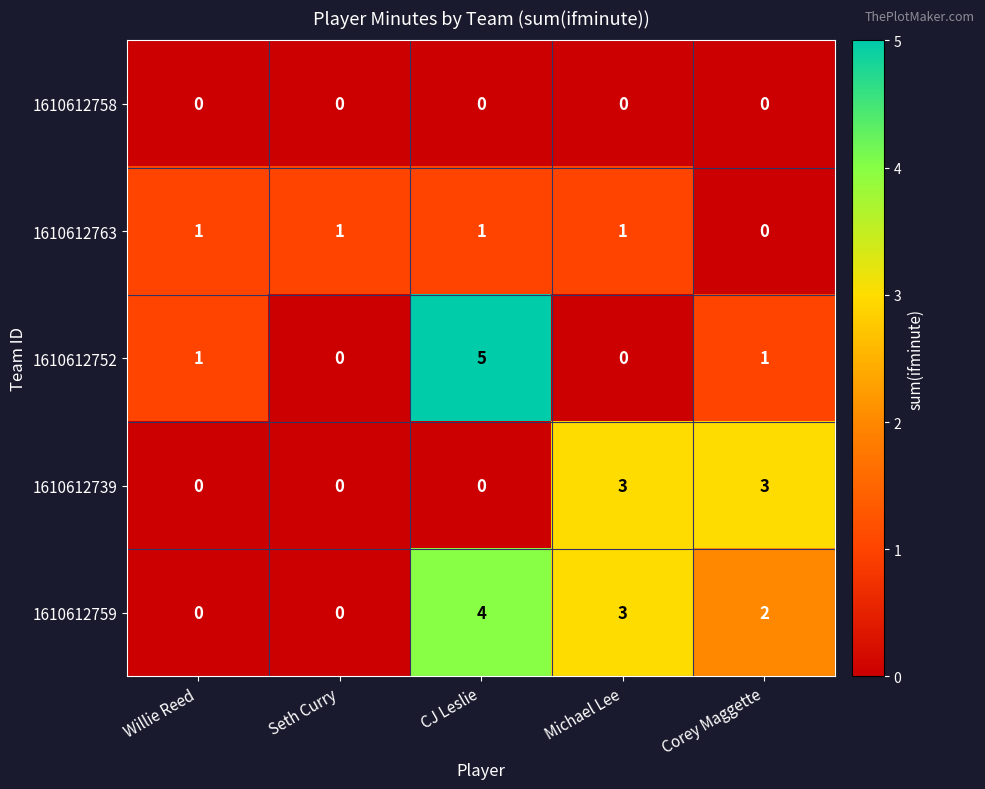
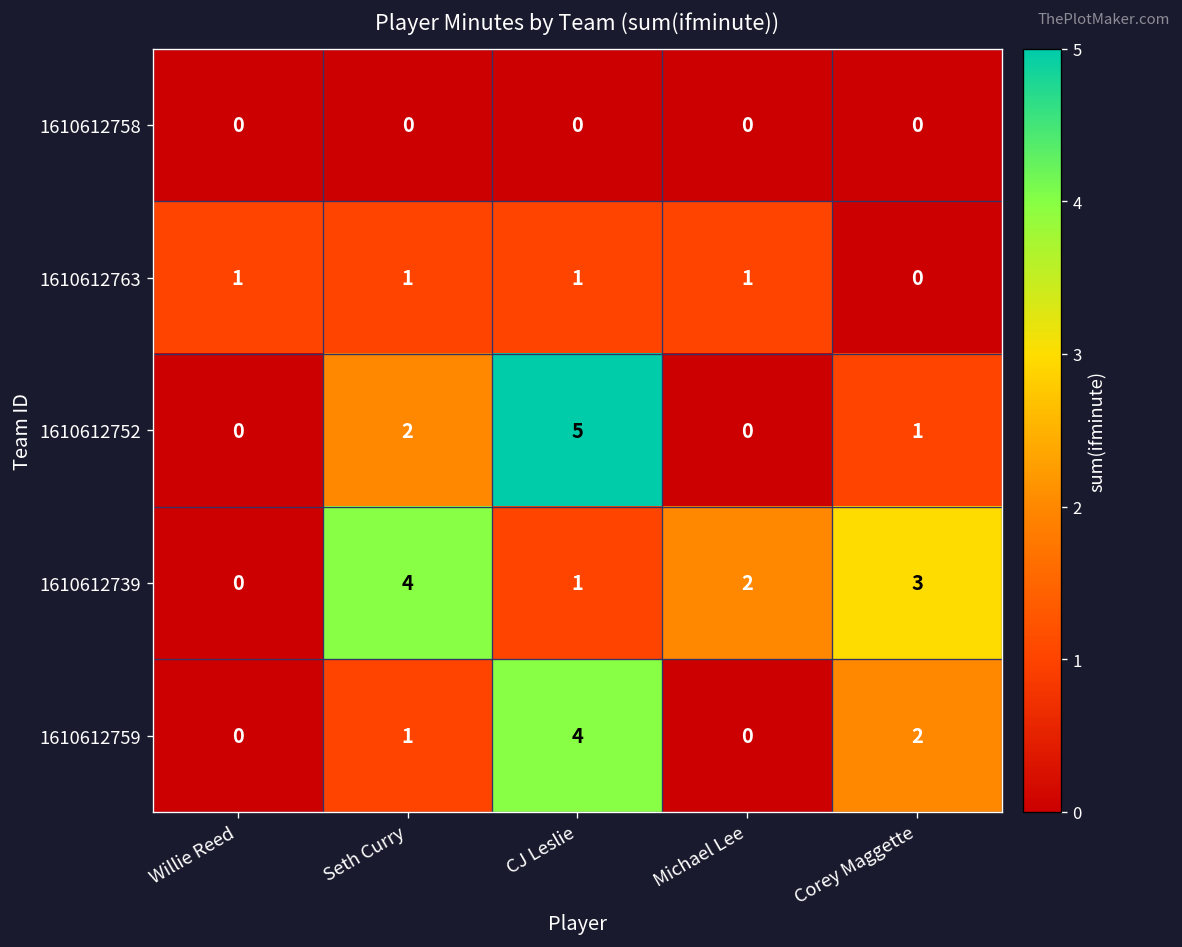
  {
    "1610612758": {
      "Willie Reed": 0,
      "Seth Curry": 0,
      "CJ Leslie": 0,
      "Michael Lee": 0,
      "Corey Maggette": 0
    },
    "1610612763": {
      "Willie Reed": 1,
      "Seth Curry": 1,
      "CJ Leslie": 1,
      "Michael Lee": 1,
      "Corey Maggette": 0
    },
    "1610612752": {
-     "Willie Reed": 1,
-     "Seth Curry": 0,
+     "Willie Reed": 0,
+     "Seth Curry": 2,
      "CJ Leslie": 5,
      "Michael Lee": 0,
      "Corey Maggette": 1
    },
    "1610612739": {
      "Willie Reed": 0,
-     "Seth Curry": 0,
-     "CJ Leslie": 0,
-     "Michael Lee": 3,
+     "Seth Curry": 4,
+     "CJ Leslie": 1,
+     "Michael Lee": 2,
      "Corey Maggette": 3
    },
    "1610612759": {
      "Willie Reed": 0,
-     "Seth Curry": 0,
+     "Seth Curry": 1,
      "CJ Leslie": 4,
-     "Michael Lee": 3,
+     "Michael Lee": 0,
      "Corey Maggette": 2
    }
  }
